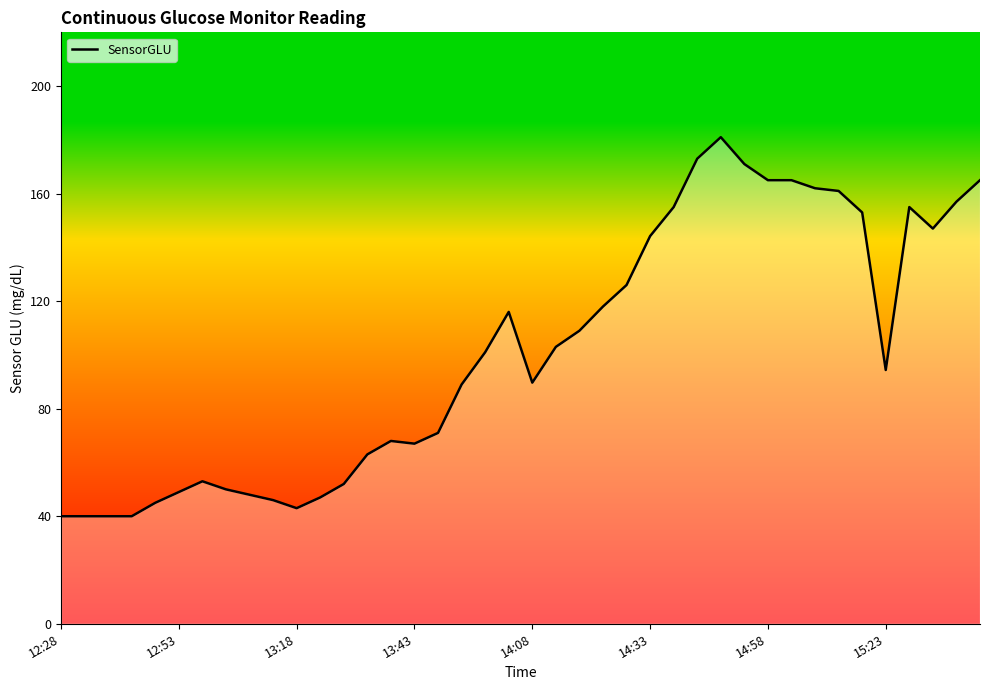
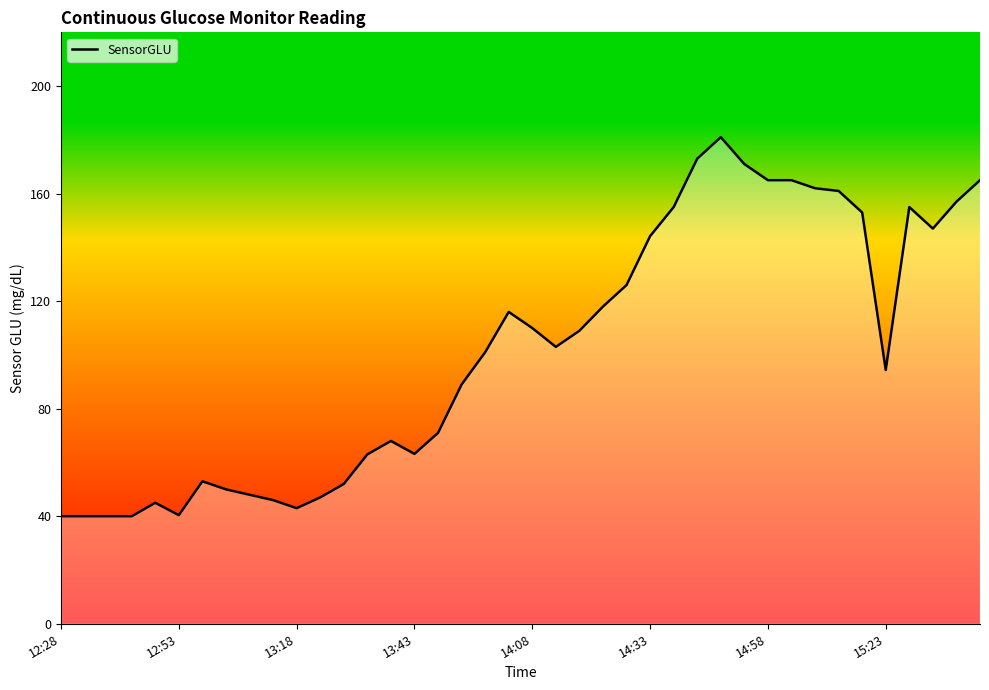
  {
    "12:28": 40,
-   "12:53": 49,
+   "12:53": 40,
    "13:18": 43,
-   "13:43": 67,
-   "14:08": 90,
+   "13:43": 63,
+   "14:08": 110,
    "14:33": 144,
    "14:58": 165,
    "15:23": 94
  }
